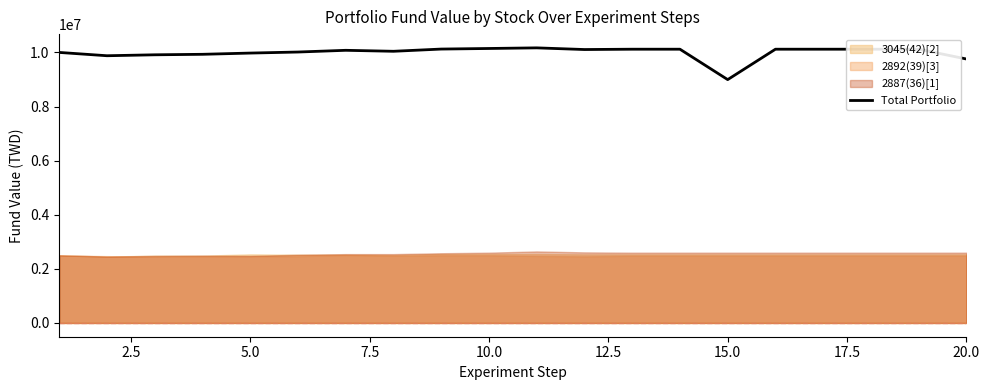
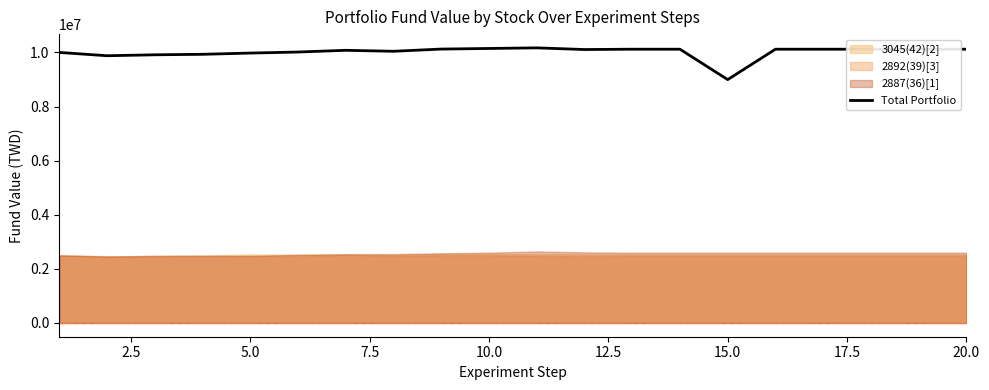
  {
    "Total Portfolio": {
      "5.0": 10000000,
      "10.0": 10100000,
      "15.0": 9000000,
-     "20.0": 9800000
+     "20.0": 10100000
    }
  }
